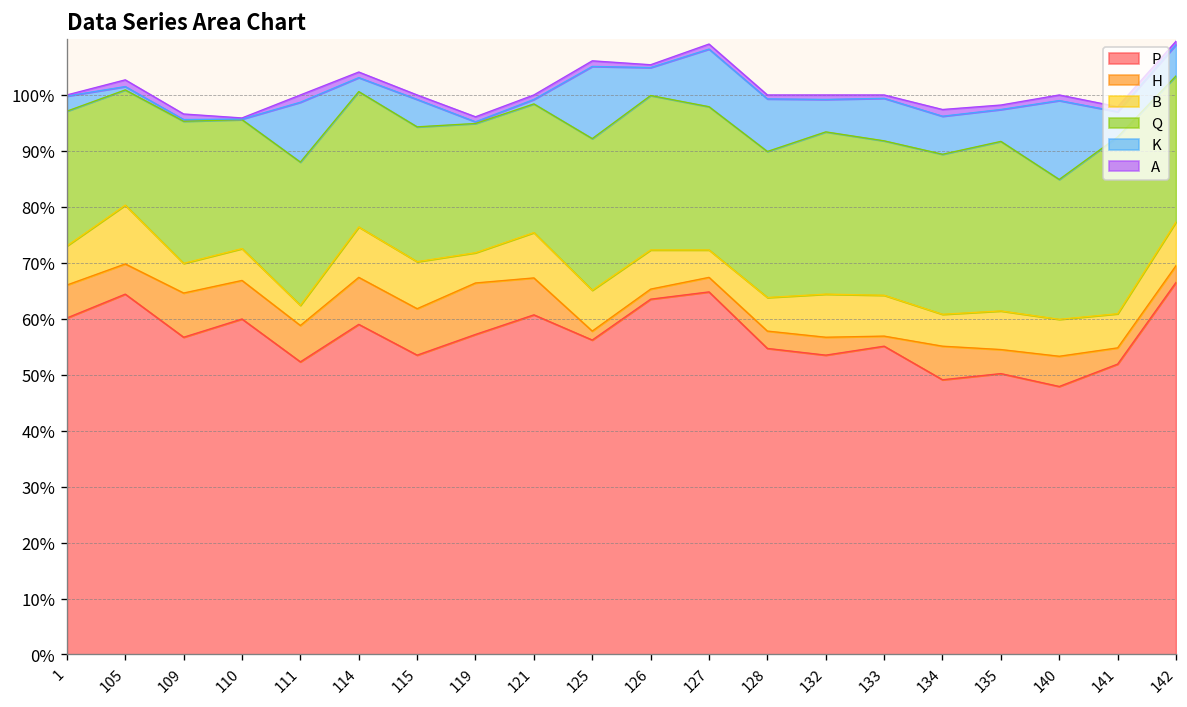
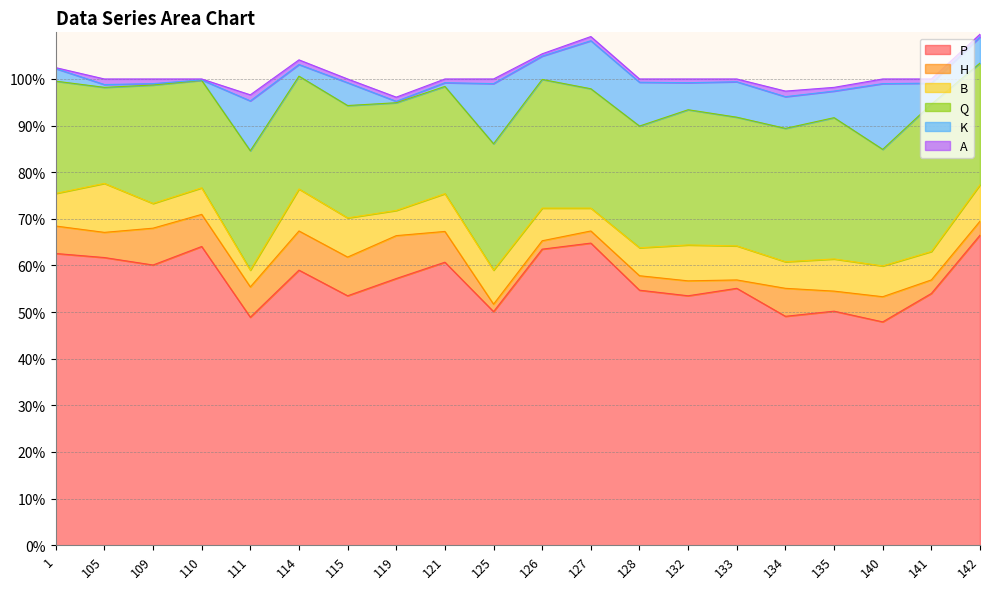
  {
    "P": {
-     "1": "60%",
-     "105": "64%",
-     "109": "57%",
-     "110": "60%",
-     "111": "52%",
+     "1": "63%",
+     "105": "62%",
+     "109": "60%",
+     "110": "64%",
+     "111": "49%",
      "114": "59%",
      "115": "54%",
      "119": "57%",
      "121": "61%",
-     "125": "56%",
+     "125": "50%",
      "126": "64%",
      "127": "65%",
      "128": "55%",
      "132": "54%",
      "133": "55%",
      "134": "49%",
      "135": "50%",
      "140": "48%",
-     "141": "52%",
+     "141": "54%",
      "142": "67%"
    },
    "H": {
      "1": "6%",
      "105": "5%",
      "109": "8%",
      "110": "7%",
      "111": "7%",
      "114": "8%",
      "115": "8%",
      "119": "9%",
      "121": "7%",
      "125": "2%",
      "126": "2%",
      "127": "3%",
      "128": "3%",
      "132": "3%",
      "133": "2%",
      "134": "6%",
      "135": "4%",
      "140": "5%",
      "141": "3%",
      "142": "3%"
    },
    "B": {
      "1": "7%",
      "105": "11%",
      "109": "5%",
      "110": "6%",
      "111": "4%",
      "114": "9%",
      "115": "8%",
      "119": "5%",
      "121": "8%",
      "125": "7%",
      "126": "7%",
      "127": "5%",
      "128": "6%",
      "132": "8%",
      "133": "7%",
      "134": "6%",
      "135": "7%",
      "140": "7%",
      "141": "6%",
      "142": "8%"
    },
    "Q": {
      "1": "24%",
      "105": "21%",
      "111": "26%",
      "114": "24%",
      "115": "24%",
      "121": "23%",
      "125": "27%",
      "126": "28%",
      "127": "26%",
      "128": "26%",
      "132": "29%",
      "133": "28%",
      "134": "29%",
      "135": "30%",
      "140": "25%",
      "142": "26%"
    },
    "K": {
      "105": "1%",
      "111": "11%",
      "114": "3%",
      "115": "5%",
      "121": "1%",
      "125": "13%",
      "127": "10%",
      "128": "9%",
      "132": "6%",
      "133": "8%",
      "134": "7%",
      "135": "6%",
      "140": "14%",
      "142": "6%"
    },
    "A": {
      "105": "1%",
      "109": "1%",
      "111": "1%",
      "114": "1%",
      "115": "1%",
      "119": "1%",
      "121": "1%",
      "125": "1%",
      "127": "1%",
      "128": "1%",
      "132": "1%",
      "133": "1%",
      "134": "1%",
      "135": "1%",
      "140": "1%",
      "142": "1%"
    }
  }
